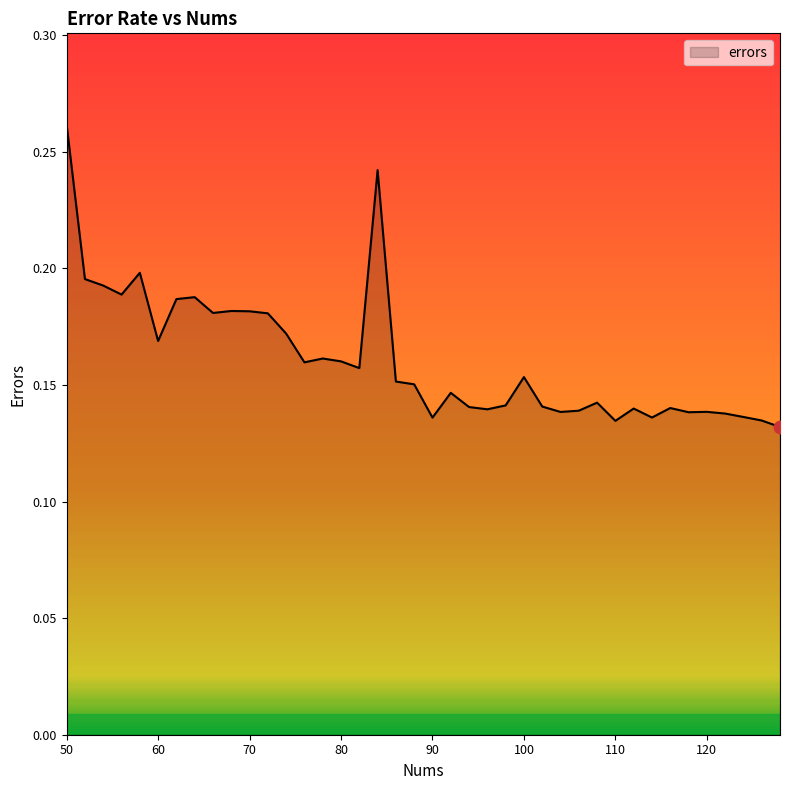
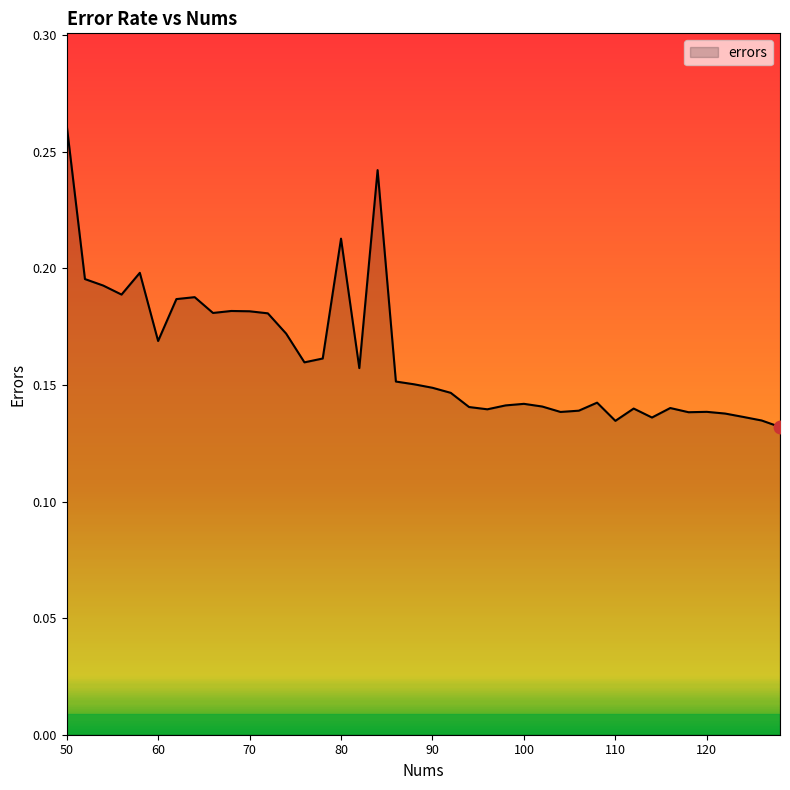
  {
    "errors": {
      "50": 0.262,
      "60": 0.169,
      "70": 0.182,
-     "80": 0.160,
-     "90": 0.136,
-     "100": 0.153,
+     "80": 0.213,
+     "90": 0.149,
+     "100": 0.142,
      "110": 0.135,
      "120": 0.138
    }
  }
